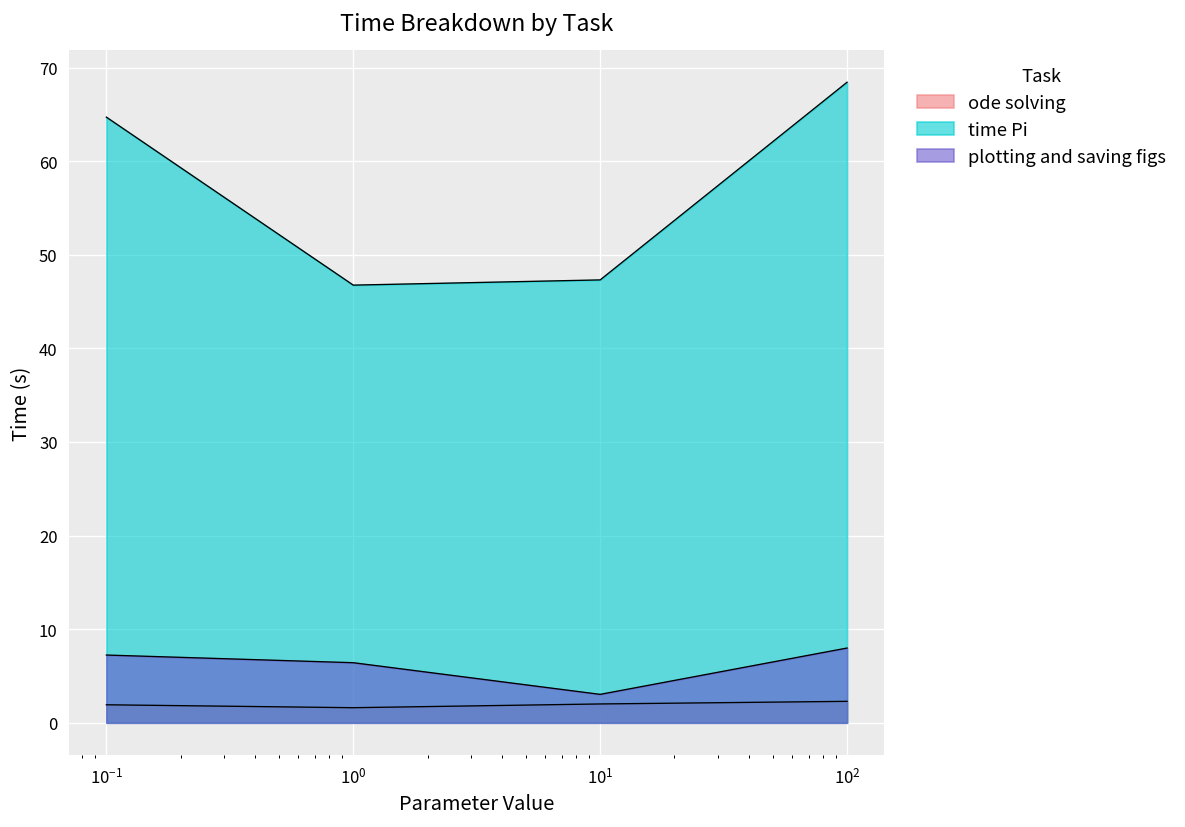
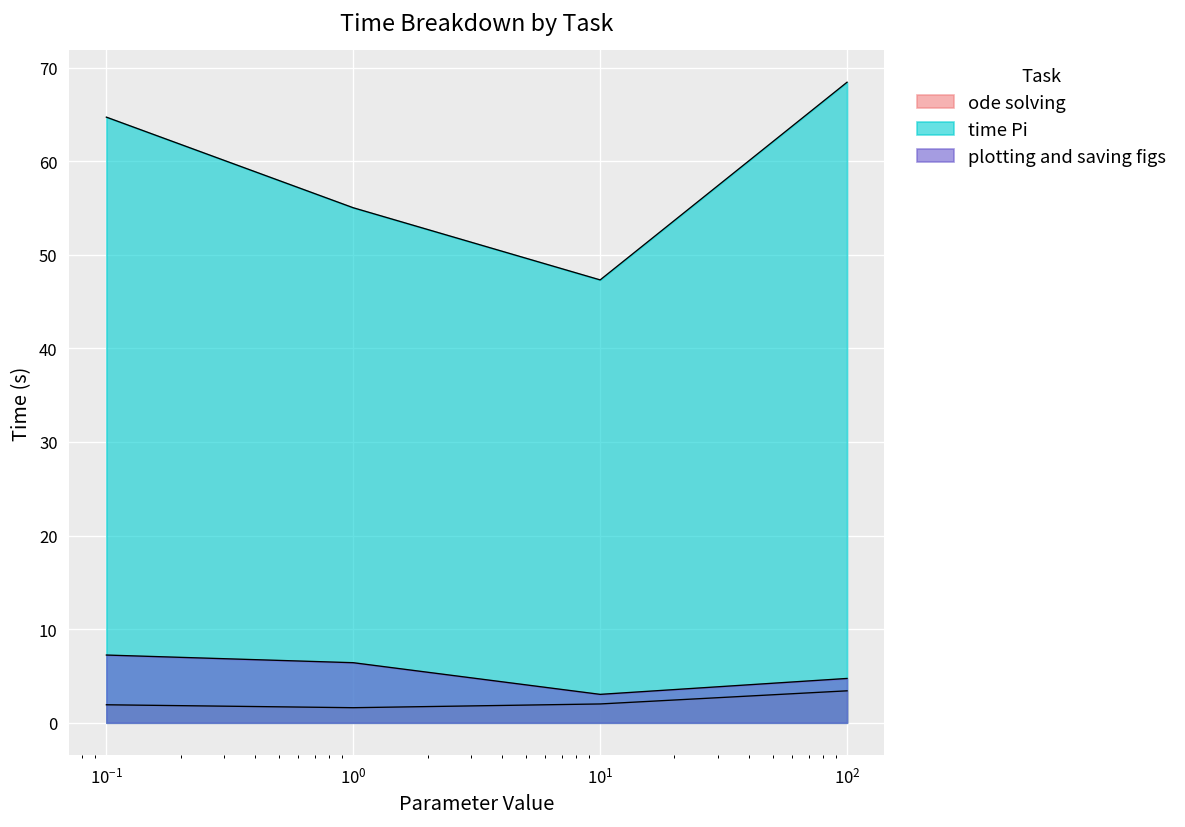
  {
    "ode solving": {
      "10^-1": 2,
      "10^0": 2,
      "10^1": 2,
-     "10^2": 2
+     "10^2": 3
    },
    "time Pi": {
      "10^-1": 65,
-     "10^0": 47,
+     "10^0": 55,
      "10^1": 47,
      "10^2": 68
    },
    "plotting and saving figs": {
      "10^-1": 7,
      "10^0": 6,
      "10^1": 3,
-     "10^2": 8
+     "10^2": 5
    }
  }
